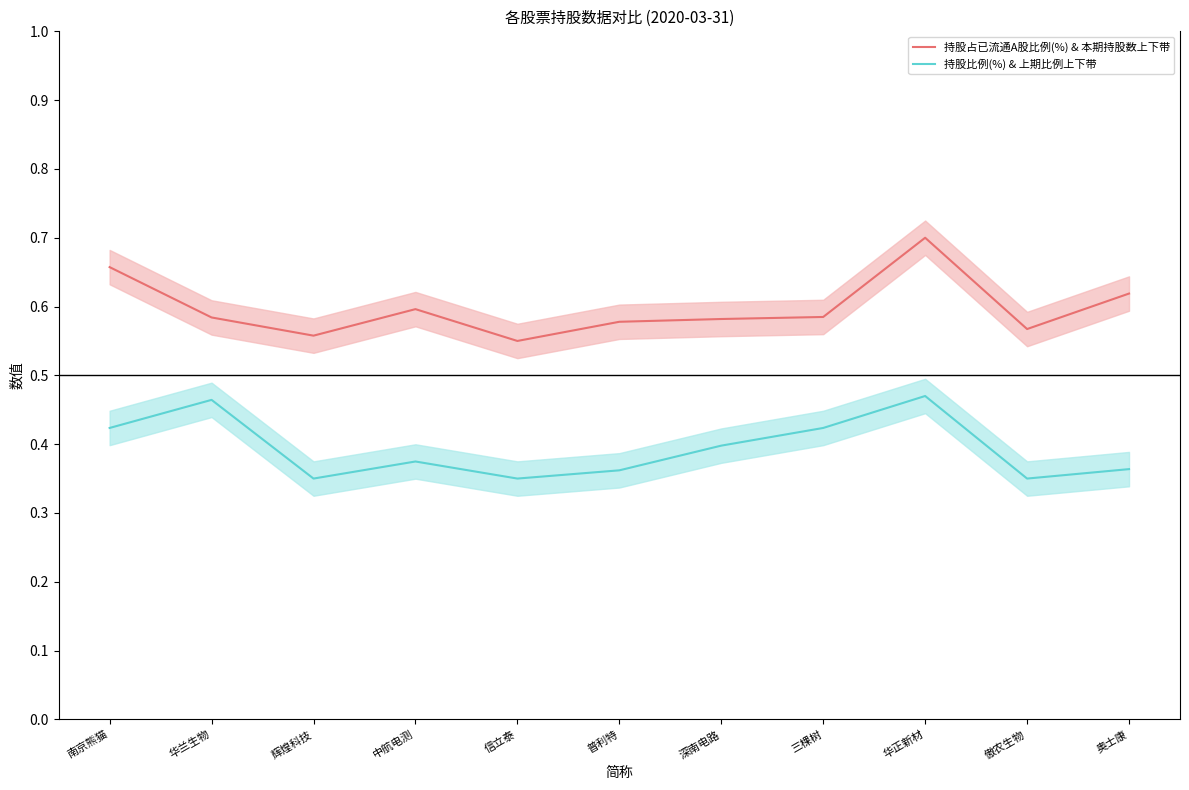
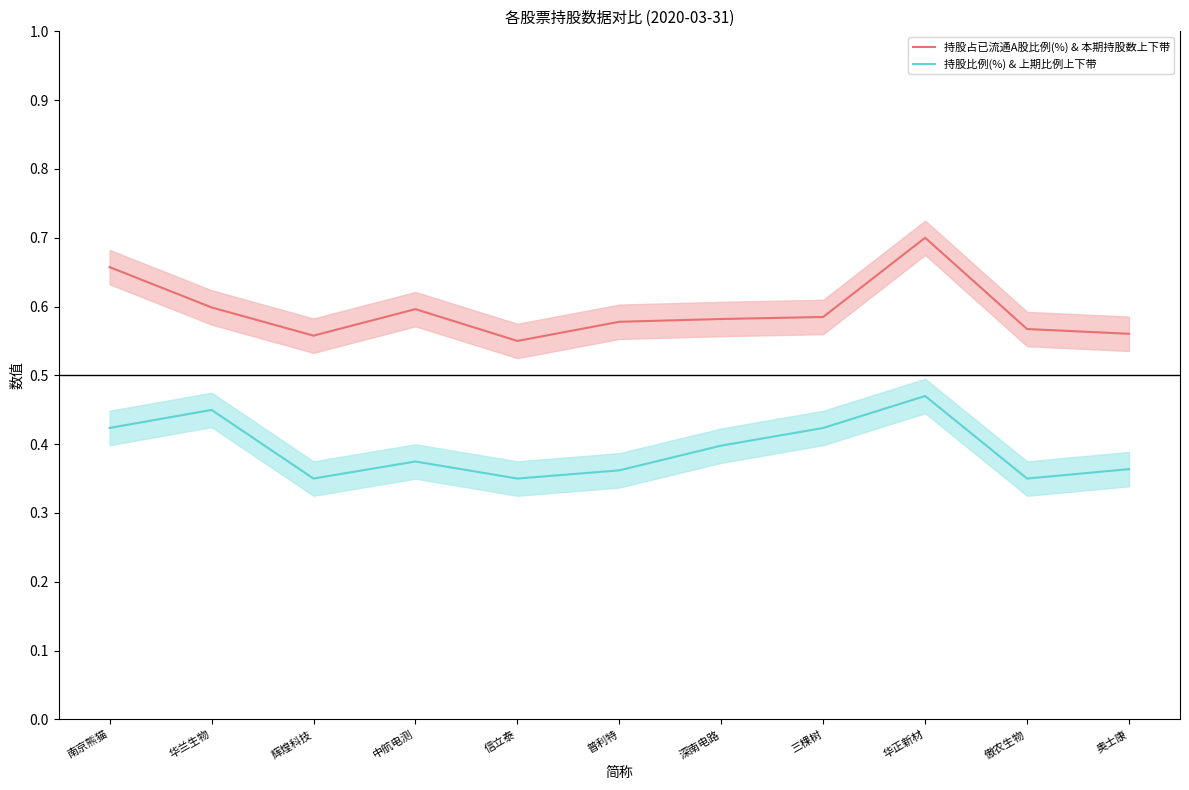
  {
    "持股占已流通A股比例(%) & 本期持股数上下带": {
      "南京熊猫": 0.66,
-     "华兰生物": 0.58,
+     "华兰生物": 0.60,
      "辉煌科技": 0.56,
      "中航电测": 0.60,
      "信立泰": 0.55,
      "普利特": 0.58,
      "深南电路": 0.58,
      "三棵树": 0.58,
      "华正新材": 0.70,
      "傲农生物": 0.57,
-     "奥士康": 0.62
+     "奥士康": 0.56
    },
    "持股比例(%) & 上期比例上下带": {
      "南京熊猫": 0.42,
-     "华兰生物": 0.46,
+     "华兰生物": 0.45,
      "辉煌科技": 0.35,
      "中航电测": 0.37,
      "信立泰": 0.35,
      "普利特": 0.36,
      "深南电路": 0.40,
      "三棵树": 0.42,
      "华正新材": 0.47,
      "傲农生物": 0.35,
      "奥士康": 0.36
    }
  }
